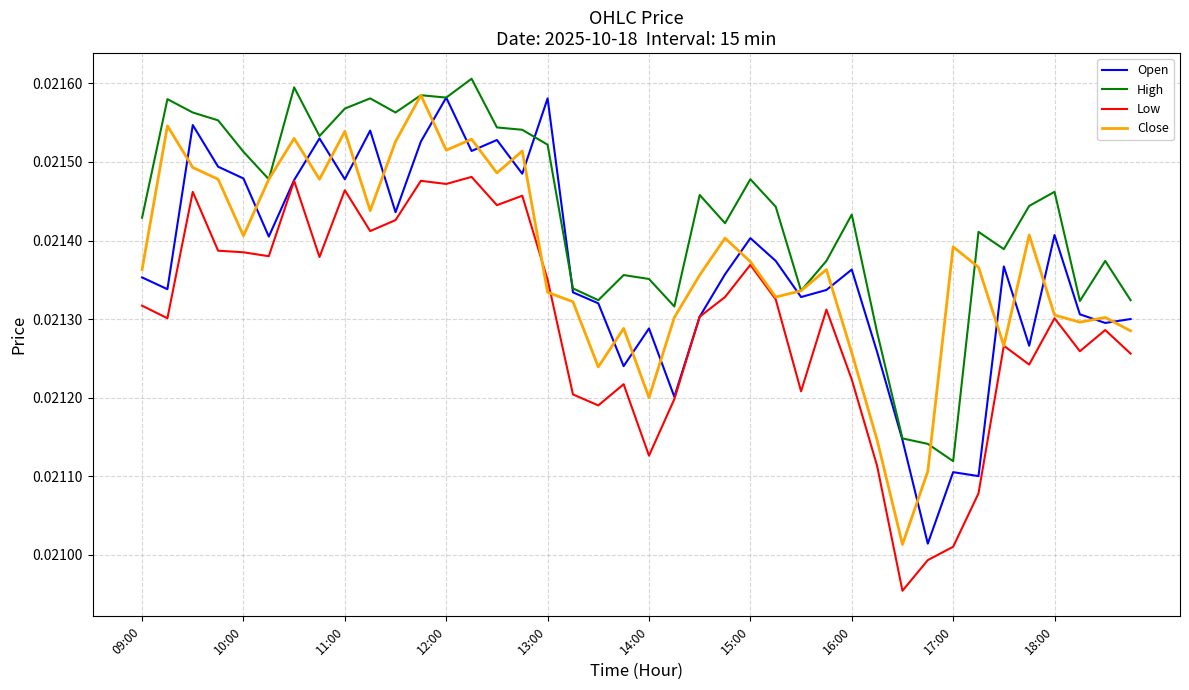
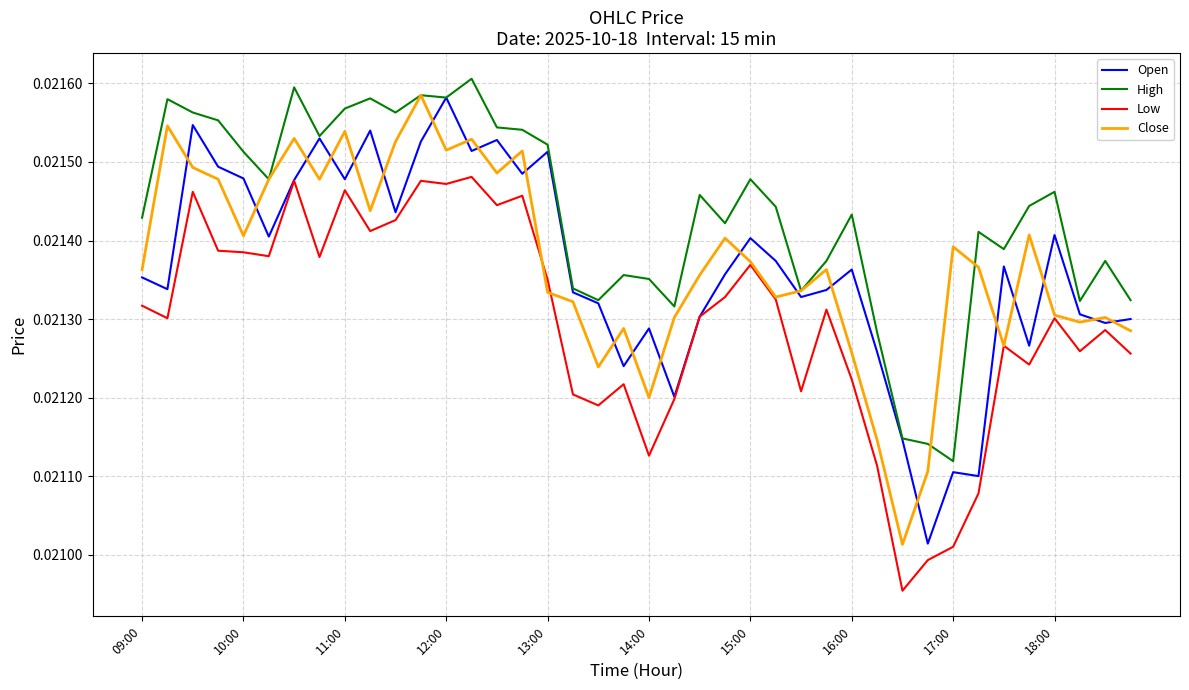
  {
    "Open": {
      "09:00": 0.02135,
      "10:00": 0.02148,
      "11:00": 0.02148,
-     "13:00": 0.02158,
+     "13:00": 0.02151,
      "14:00": 0.02129,
      "15:00": 0.02140,
      "16:00": 0.02136,
      "17:00": 0.02111,
      "18:00": 0.02141
    },
    "High": {
      "09:00": 0.02143,
      "10:00": 0.02151,
      "11:00": 0.02157,
      "13:00": 0.02152,
      "14:00": 0.02135,
      "15:00": 0.02148,
      "16:00": 0.02143,
      "17:00": 0.02112,
      "18:00": 0.02146
    },
    "Low": {
      "09:00": 0.02132,
      "10:00": 0.02139,
      "11:00": 0.02146,
      "12:00": 0.02147,
      "13:00": 0.02135,
      "14:00": 0.02113,
      "15:00": 0.02137,
      "16:00": 0.02122,
      "17:00": 0.02101,
      "18:00": 0.02130
    },
    "Close": {
      "09:00": 0.02136,
      "10:00": 0.02141,
      "11:00": 0.02154,
      "12:00": 0.02152,
      "13:00": 0.02133,
      "14:00": 0.02120,
      "15:00": 0.02137,
      "16:00": 0.02126,
      "17:00": 0.02139,
      "18:00": 0.02131
    }
  }
